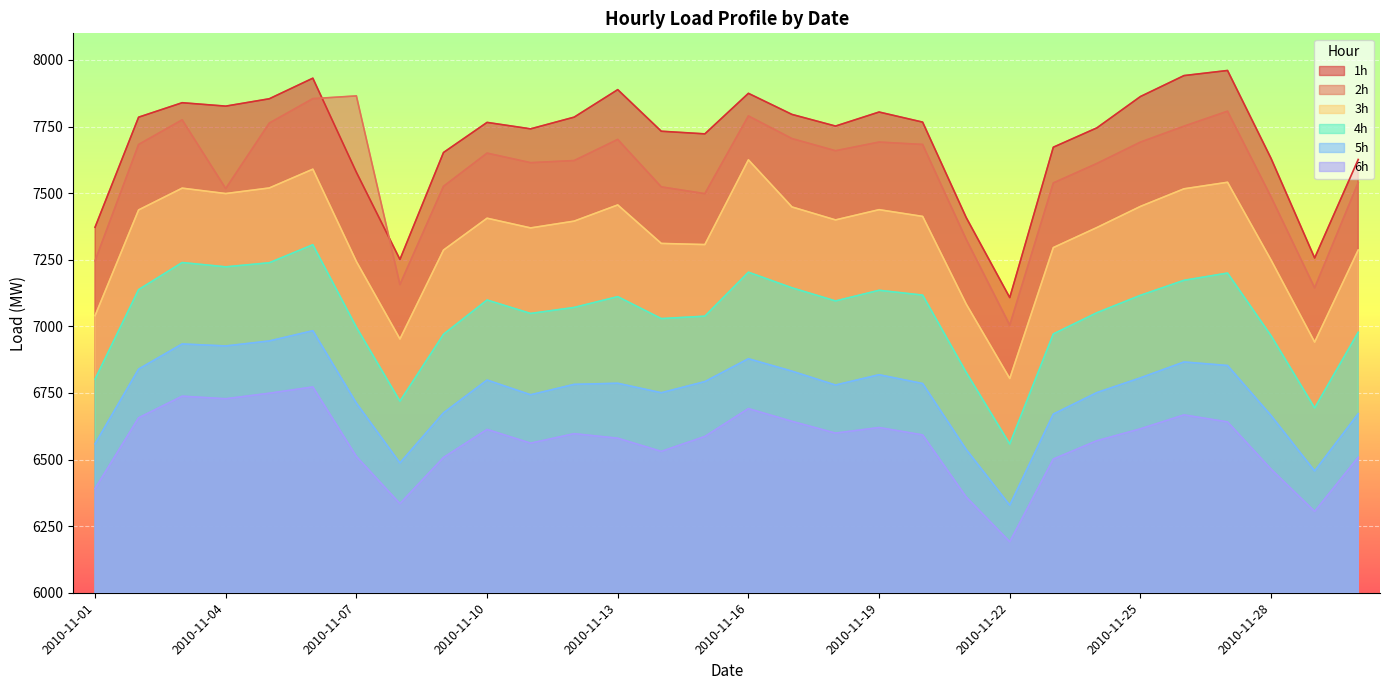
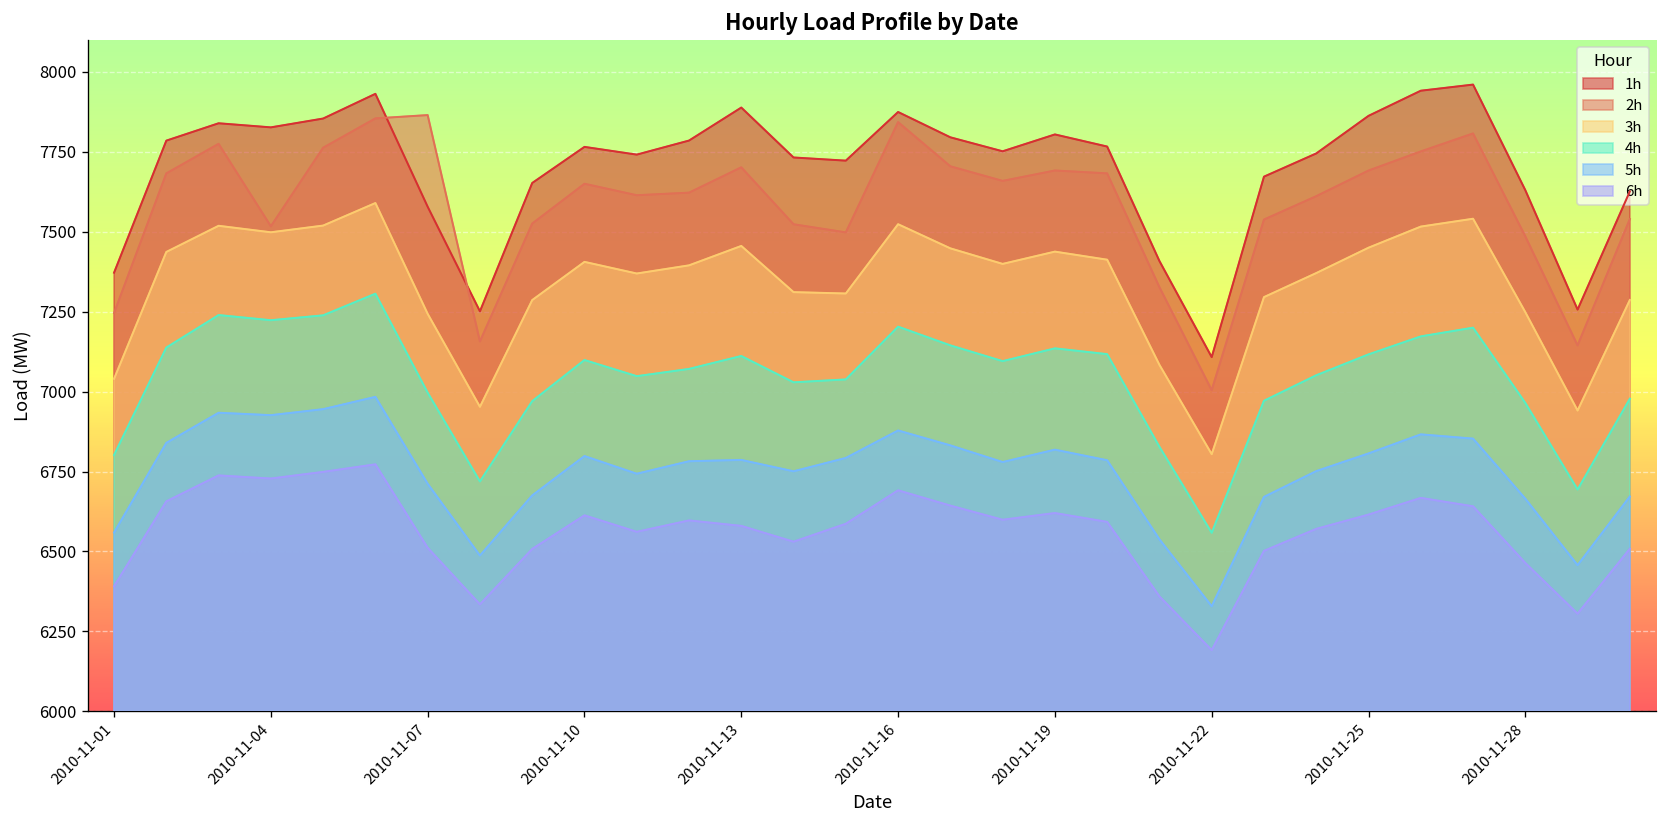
  {
    "1h": {
      "2010-11-01": 7370,
      "2010-11-04": 7830,
      "2010-11-07": 7580,
      "2010-11-10": 7770,
      "2010-11-13": 7890,
      "2010-11-16": 7870,
      "2010-11-19": 7800,
      "2010-11-22": 7110,
      "2010-11-25": 7860,
      "2010-11-28": 7630
    },
    "2h": {
      "2010-11-01": 7250,
      "2010-11-04": 7520,
      "2010-11-07": 7870,
      "2010-11-10": 7650,
      "2010-11-13": 7700,
-     "2010-11-16": 7790,
+     "2010-11-16": 7840,
      "2010-11-19": 7690,
      "2010-11-22": 7000,
      "2010-11-25": 7690,
      "2010-11-28": 7490
    },
    "3h": {
      "2010-11-01": 7040,
      "2010-11-04": 7500,
      "2010-11-07": 7240,
      "2010-11-10": 7410,
      "2010-11-13": 7460,
-     "2010-11-16": 7630,
+     "2010-11-16": 7520,
      "2010-11-19": 7440,
      "2010-11-22": 6800,
      "2010-11-25": 7450,
      "2010-11-28": 7250
    },
    "4h": {
      "2010-11-01": 6800,
      "2010-11-04": 7220,
      "2010-11-07": 7000,
      "2010-11-10": 7100,
      "2010-11-13": 7110,
      "2010-11-16": 7200,
      "2010-11-19": 7140,
      "2010-11-22": 6560,
      "2010-11-25": 7120,
      "2010-11-28": 6960
    }
  }
